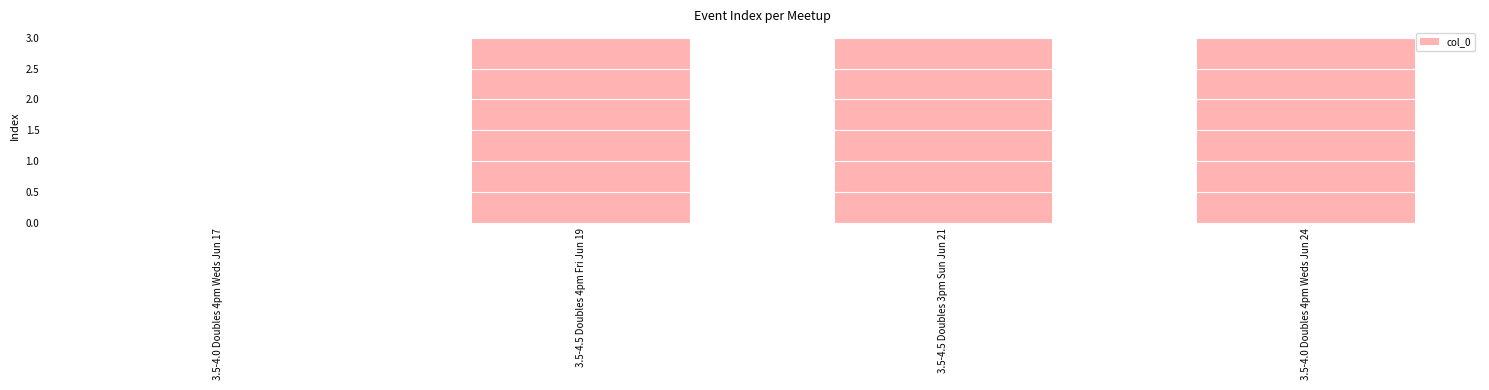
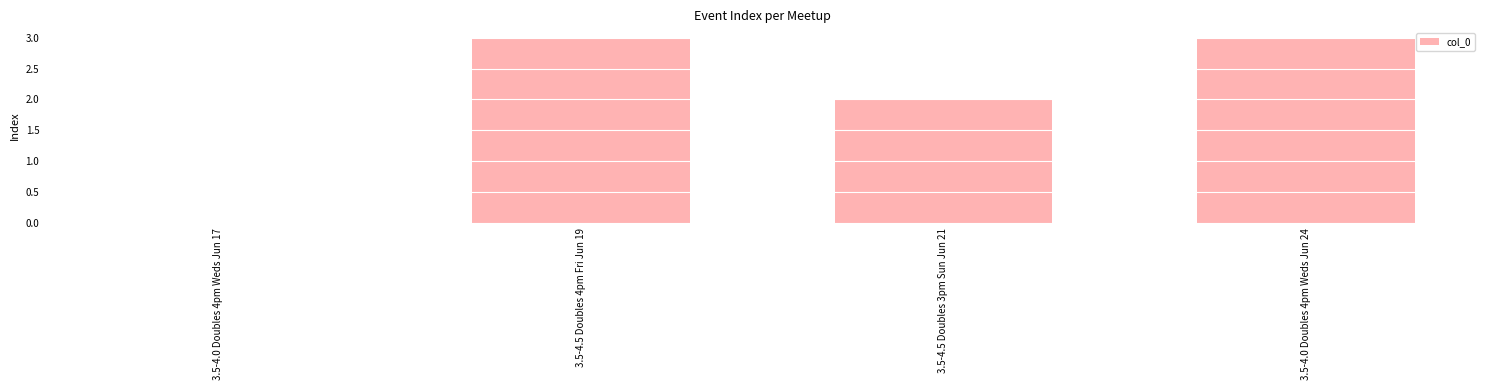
  {
    "3.5-4.0 Doubles 4pm Weds Jun 17": 0,
    "3.5-4.5 Doubles 4pm Fri Jun 19": 3,
-   "3.5-4.5 Doubles 3pm Sun Jun 21": 3,
+   "3.5-4.5 Doubles 3pm Sun Jun 21": 2,
    "3.5-4.0 Doubles 4pm Weds Jun 24": 3
  }
